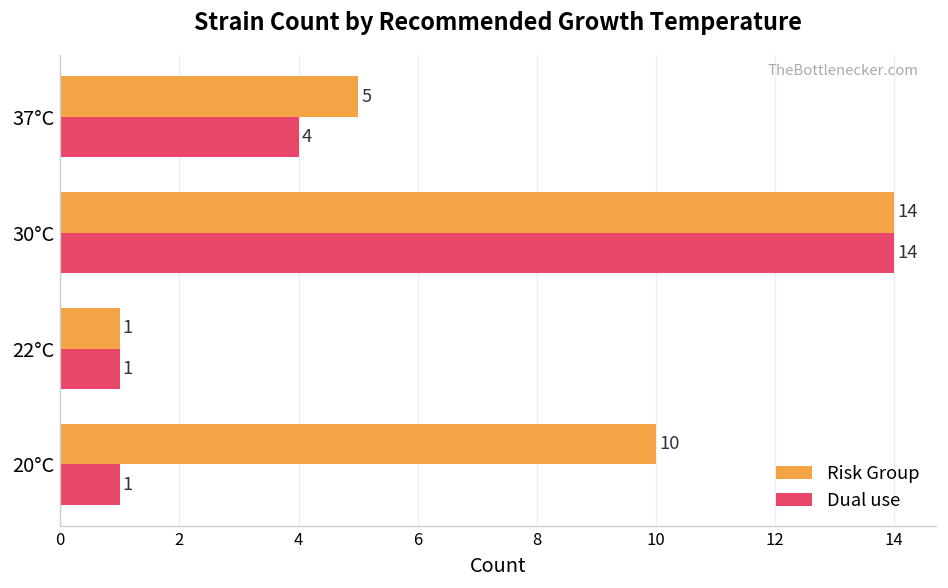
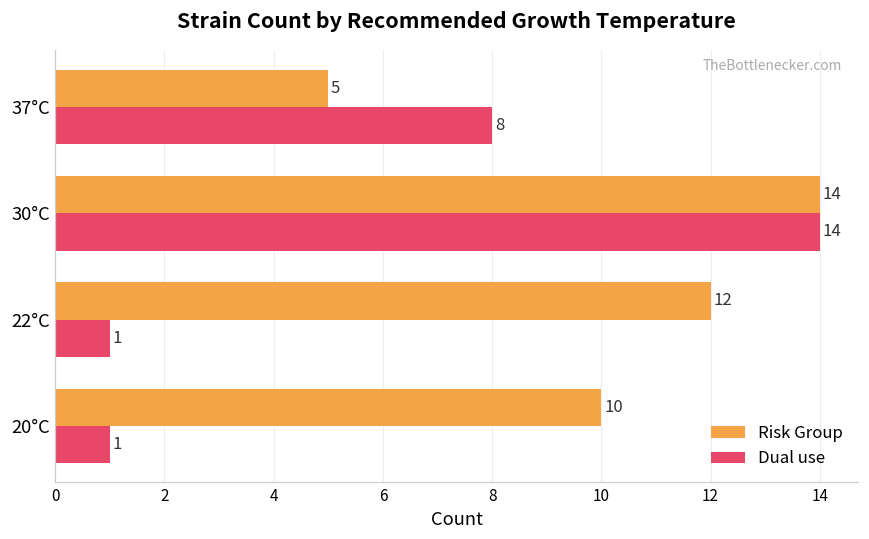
  {
    "Risk Group": {
      "37°C": 5,
      "30°C": 14,
-     "22°C": 1,
+     "22°C": 12,
      "20°C": 10
    },
    "Dual use": {
-     "37°C": 4,
+     "37°C": 8,
      "30°C": 14,
      "22°C": 1,
      "20°C": 1
    }
  }
